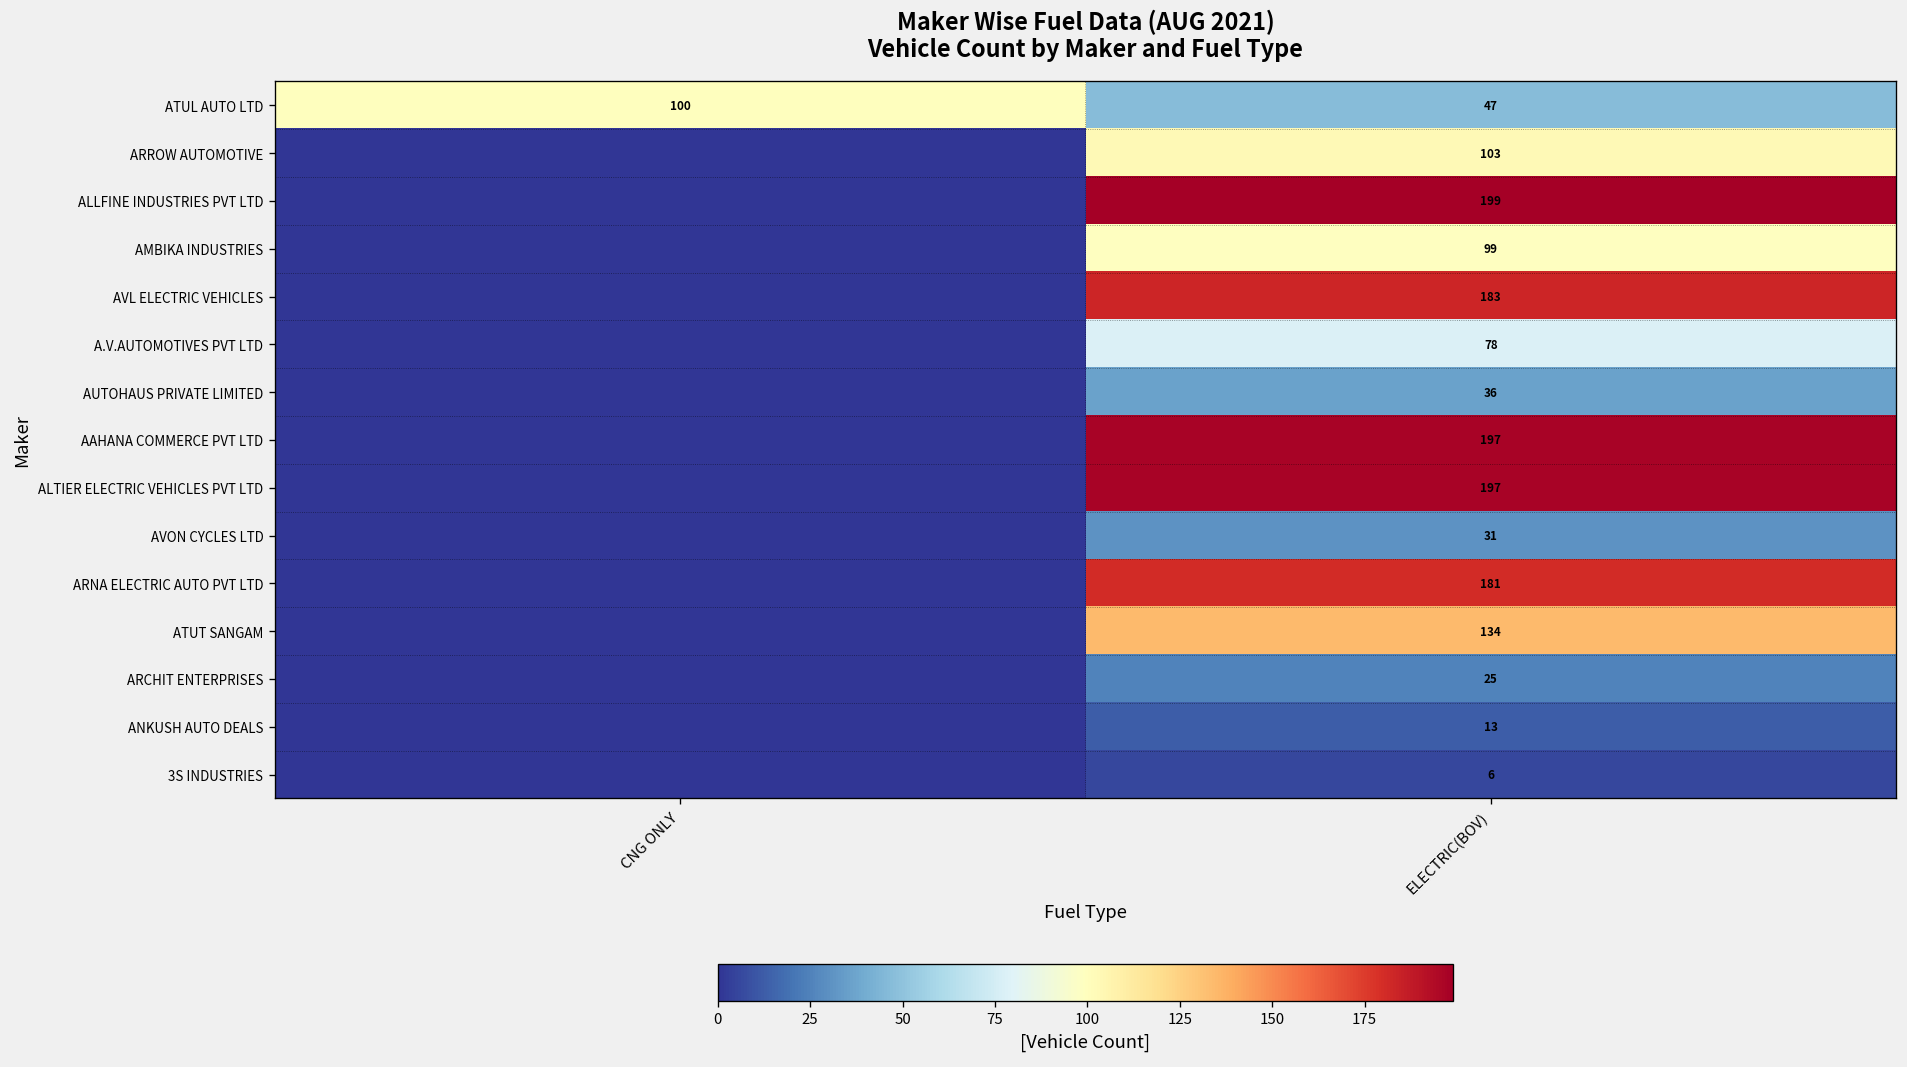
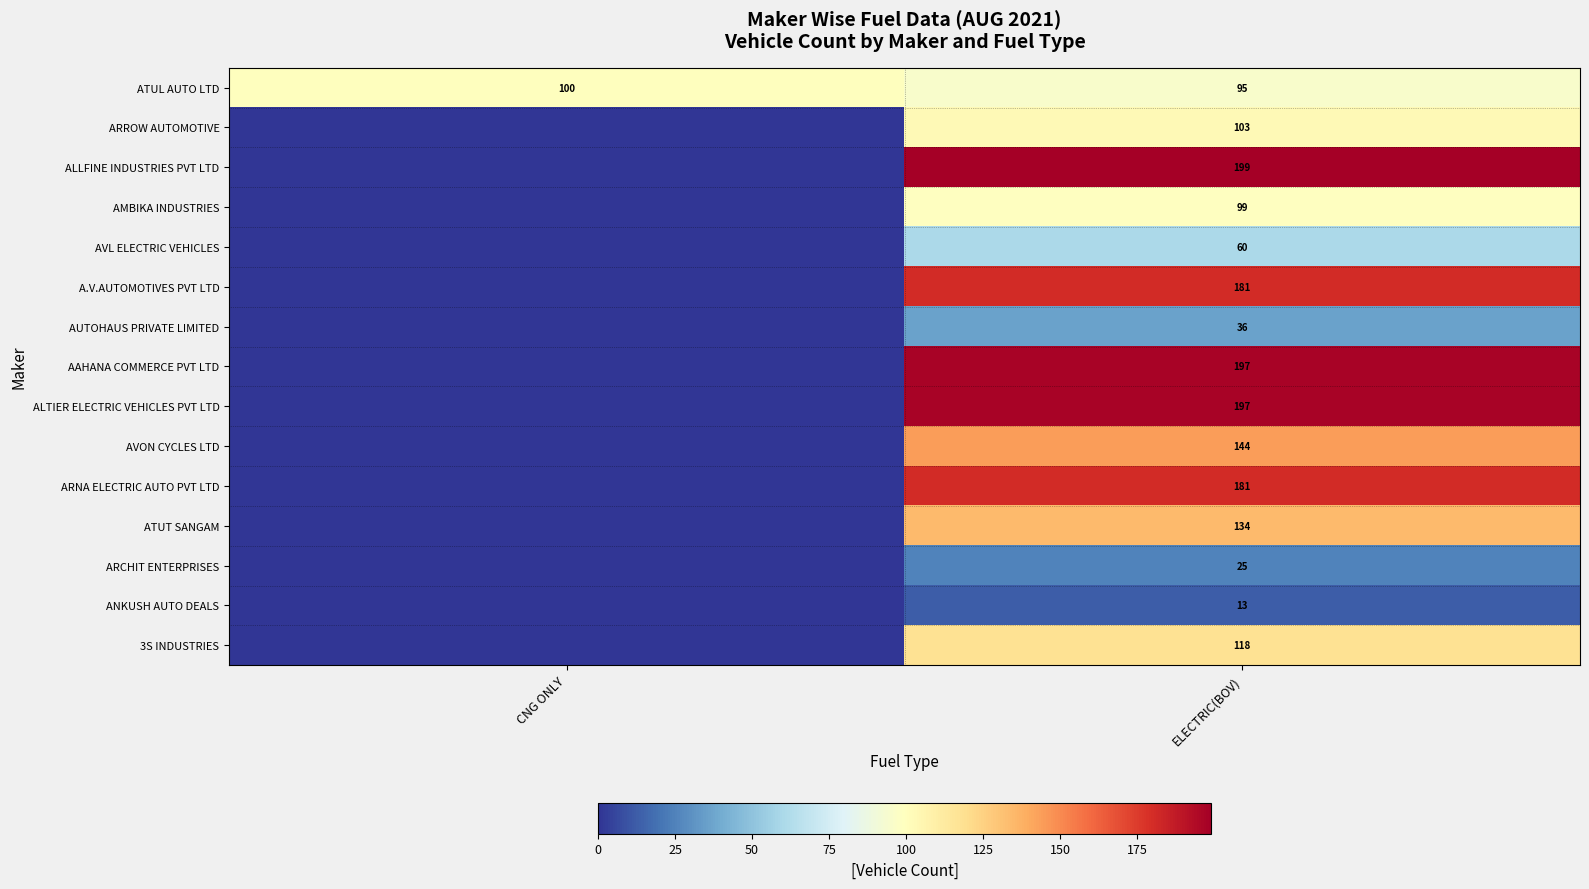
  {
    "ATUL AUTO LTD": {
      "CNG ONLY": 100,
-     "ELECTRIC(BOV)": 47
+     "ELECTRIC(BOV)": 95
    },
    "ARROW AUTOMOTIVE": {
      "ELECTRIC(BOV)": 103
    },
    "ALLFINE INDUSTRIES PVT LTD": {
      "ELECTRIC(BOV)": 199
    },
    "AMBIKA INDUSTRIES": {
      "ELECTRIC(BOV)": 99
    },
    "AVL ELECTRIC VEHICLES": {
-     "ELECTRIC(BOV)": 183
+     "ELECTRIC(BOV)": 60
    },
    "A.V.AUTOMOTIVES PVT LTD": {
-     "ELECTRIC(BOV)": 78
+     "ELECTRIC(BOV)": 181
    },
    "AUTOHAUS PRIVATE LIMITED": {
      "ELECTRIC(BOV)": 36
    },
    "AAHANA COMMERCE PVT LTD": {
      "ELECTRIC(BOV)": 197
    },
    "ALTIER ELECTRIC VEHICLES PVT LTD": {
      "ELECTRIC(BOV)": 197
    },
    "AVON CYCLES LTD": {
-     "ELECTRIC(BOV)": 31
+     "ELECTRIC(BOV)": 144
    },
    "ARNA ELECTRIC AUTO PVT LTD": {
      "ELECTRIC(BOV)": 181
    },
    "ATUT SANGAM": {
      "ELECTRIC(BOV)": 134
    },
    "ARCHIT ENTERPRISES": {
      "ELECTRIC(BOV)": 25
    },
    "ANKUSH AUTO DEALS": {
      "ELECTRIC(BOV)": 13
    },
    "3S INDUSTRIES": {
-     "ELECTRIC(BOV)": 6
+     "ELECTRIC(BOV)": 118
    }
  }
